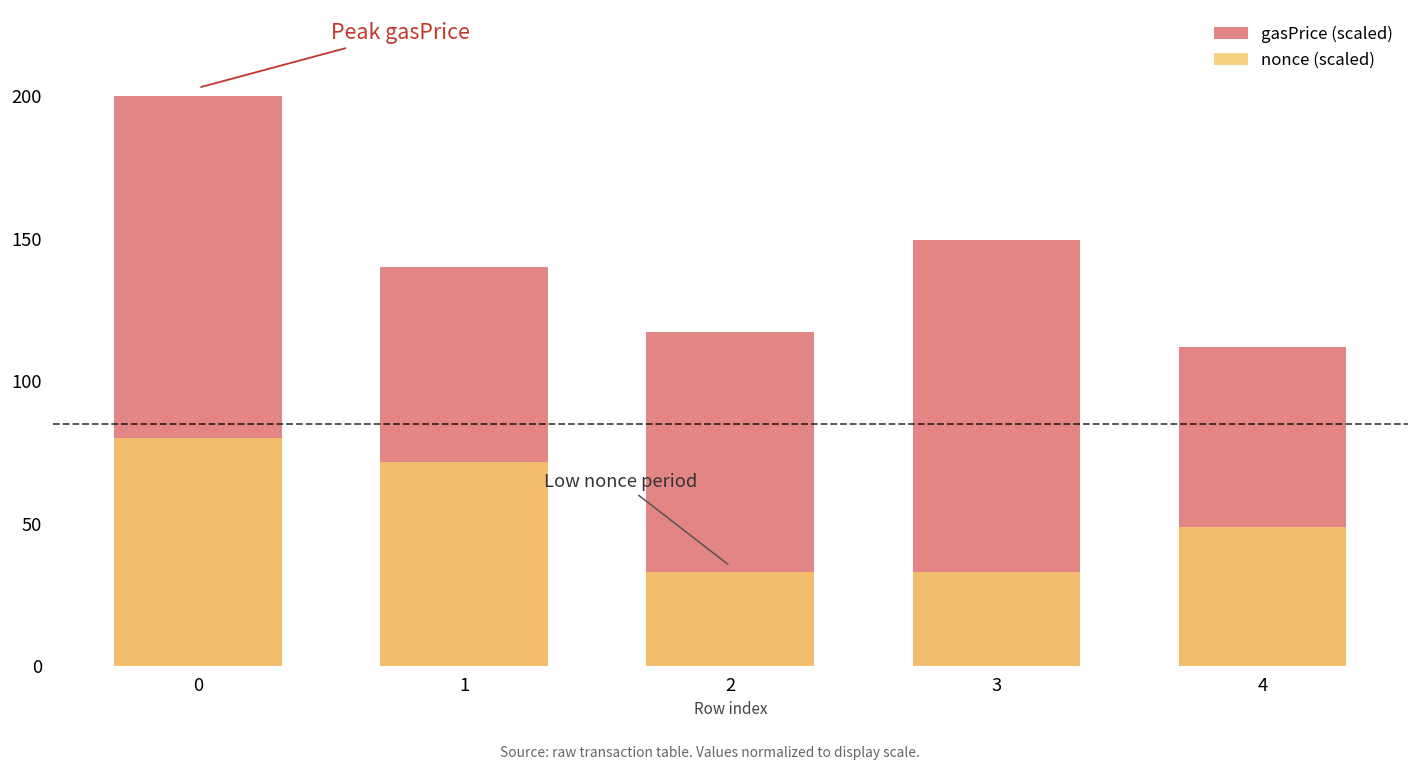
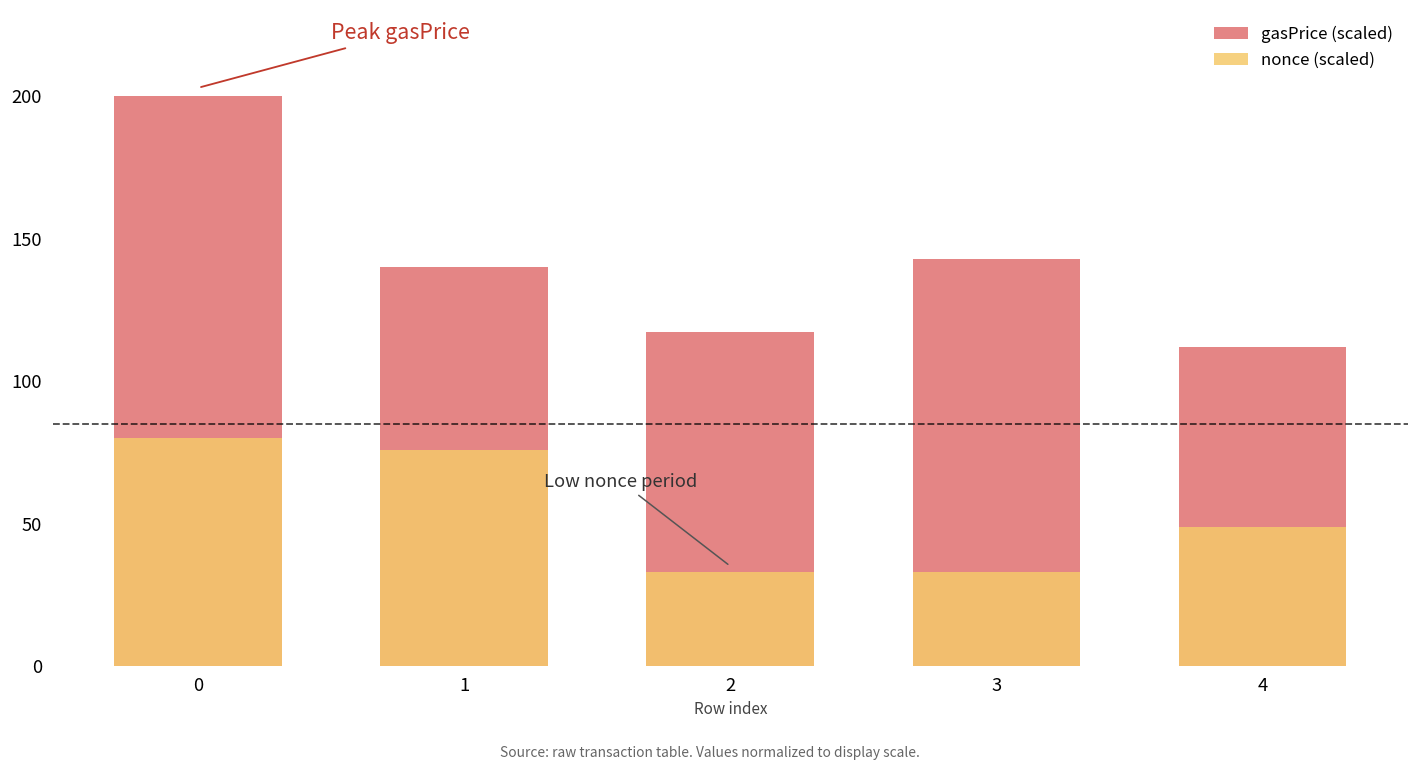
  {
    "gasPrice (scaled)": {
      "0": 200,
      "1": 140,
      "2": 117,
-     "3": 150,
+     "3": 143,
      "4": 112
    },
    "nonce (scaled)": {
-     "1": 72
+     "1": 76
    }
  }
